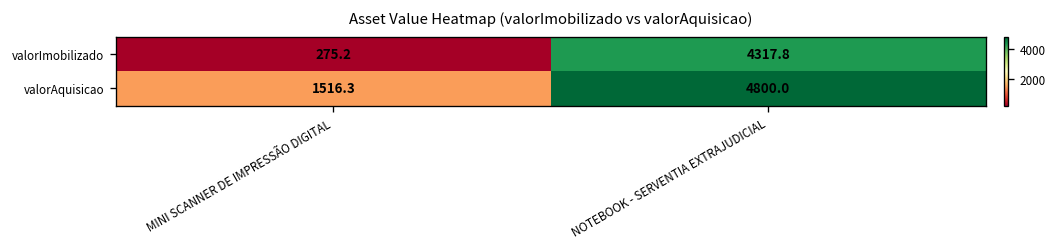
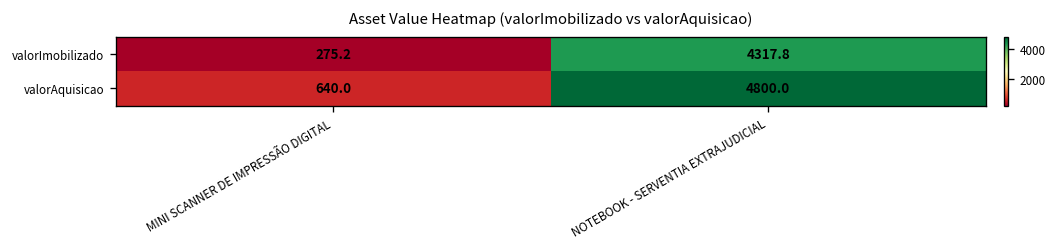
  {
    "valorImobilizado": {
      "MINI SCANNER DE IMPRESSÃO DIGITAL": 275.2,
      "NOTEBOOK - SERVENTIA EXTRAJUDICIAL": 4317.8
    },
    "valorAquisicao": {
-     "MINI SCANNER DE IMPRESSÃO DIGITAL": 1516.3,
+     "MINI SCANNER DE IMPRESSÃO DIGITAL": 640.0,
      "NOTEBOOK - SERVENTIA EXTRAJUDICIAL": 4800.0
    }
  }
